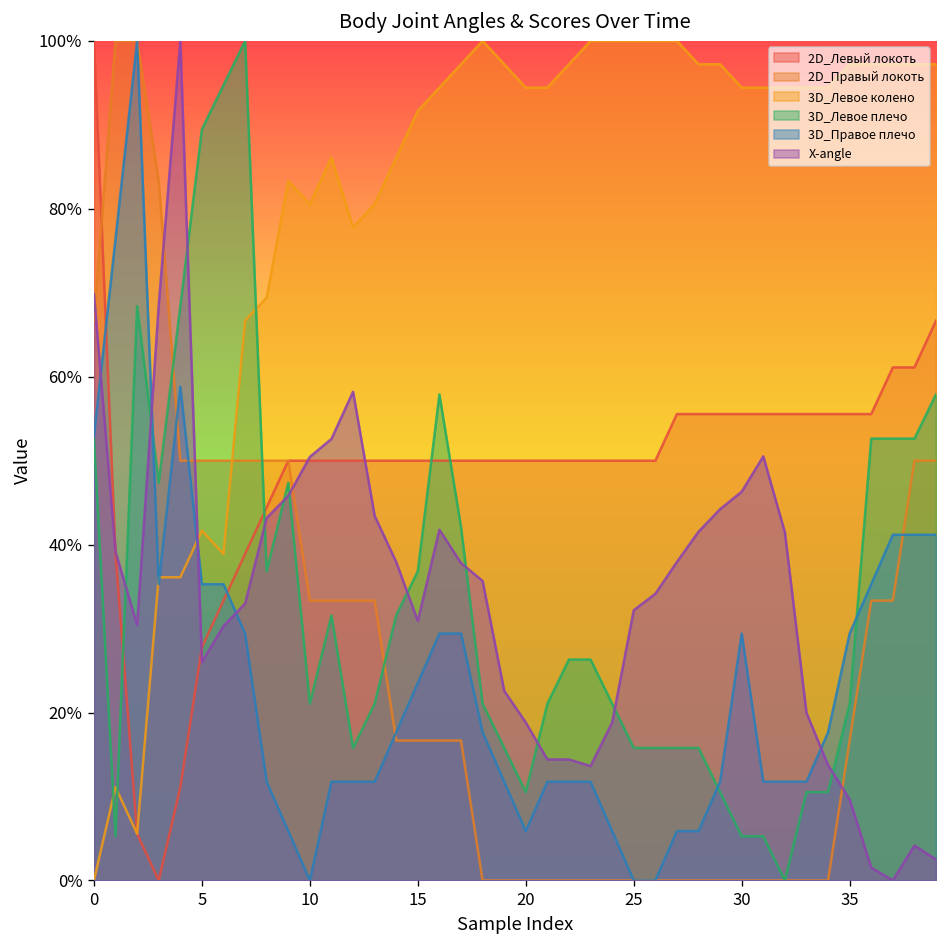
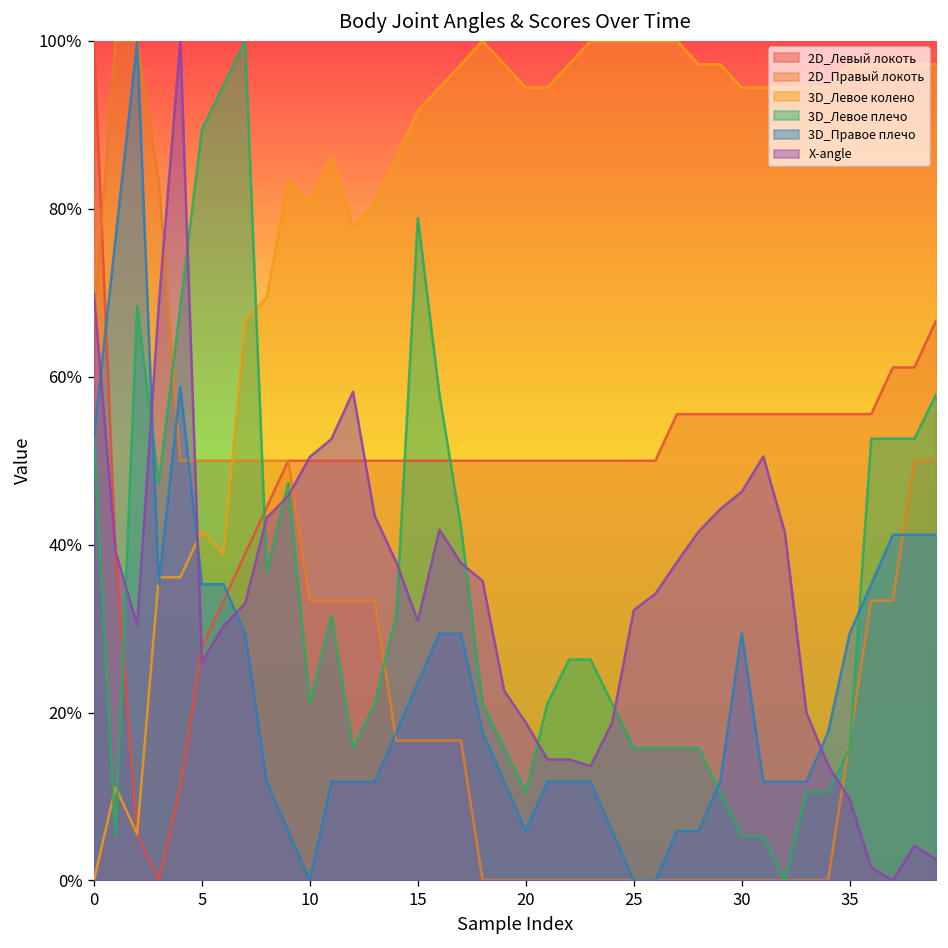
  {
    "3D_Левое плечо": {
      "5": "89%",
      "10": "21%",
-     "15": "37%",
+     "15": "79%",
      "20": "11%",
      "25": "16%",
      "30": "5%",
-     "35": "21%"
+     "35": "16%"
    },
    "3D_Правое плечо": {
      "5": "35%",
      "10": "0%",
      "15": "24%",
      "20": "6%",
      "30": "29%",
      "35": "29%"
    },
    "X-angle": {
      "0": "70%",
      "5": "26%",
      "10": "50%",
      "15": "31%",
      "20": "19%",
      "25": "32%",
      "30": "46%",
      "35": "10%"
    }
  }
